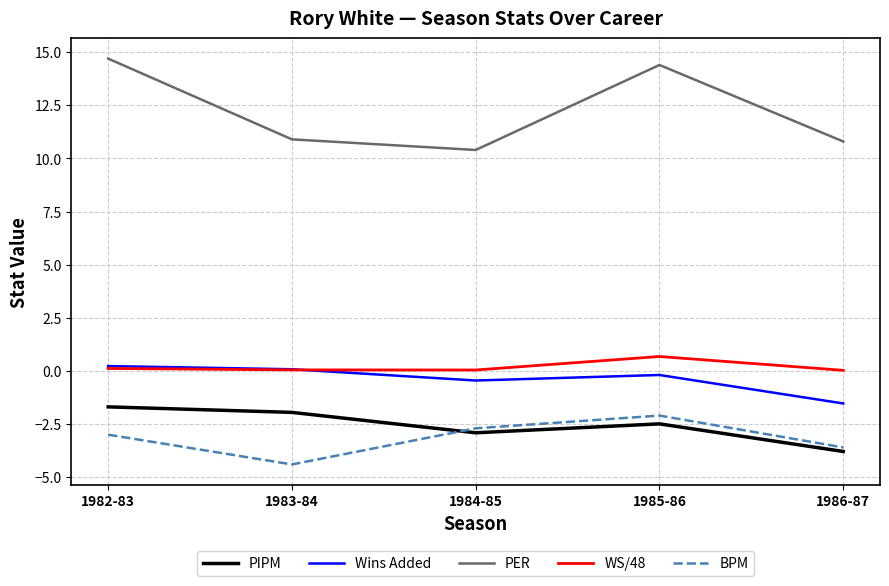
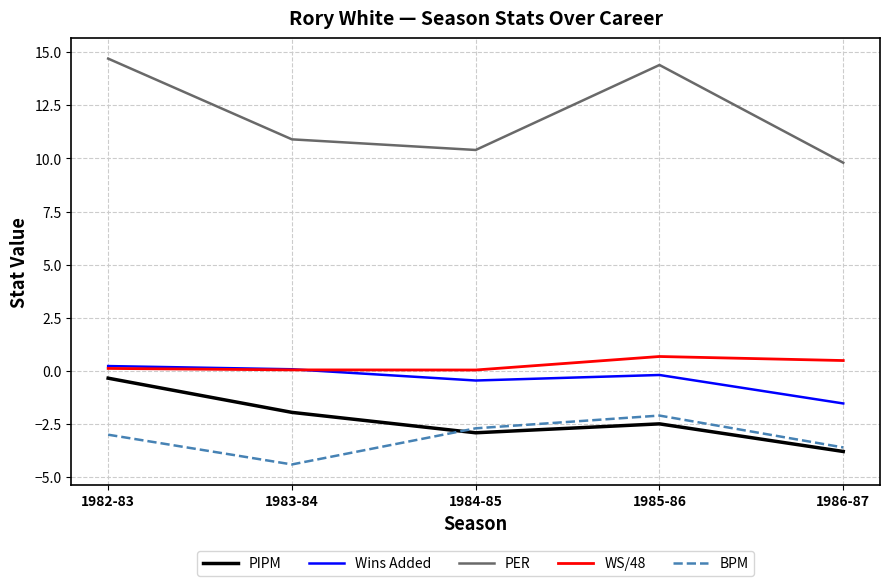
  {
    "PIPM": {
-     "1982-83": -1.7,
+     "1982-83": -0.3,
      "1983-84": -2.0,
      "1984-85": -2.9,
      "1985-86": -2.5,
      "1986-87": -3.8
    },
    "Wins Added": {
      "1984-85": -0.5,
      "1985-86": -0.2,
      "1986-87": -1.5
    },
    "PER": {
      "1982-83": 14.7,
      "1983-84": 10.9,
      "1984-85": 10.4,
      "1985-86": 14.4,
-     "1986-87": 10.8
+     "1986-87": 9.8
    },
    "WS/48": {
      "1984-85": 0.0,
      "1985-86": 0.7,
-     "1986-87": 0.0
+     "1986-87": 0.5
    },
    "BPM": {
      "1982-83": -3.0,
      "1983-84": -4.4,
      "1984-85": -2.7,
      "1985-86": -2.1,
      "1986-87": -3.6
    }
  }
